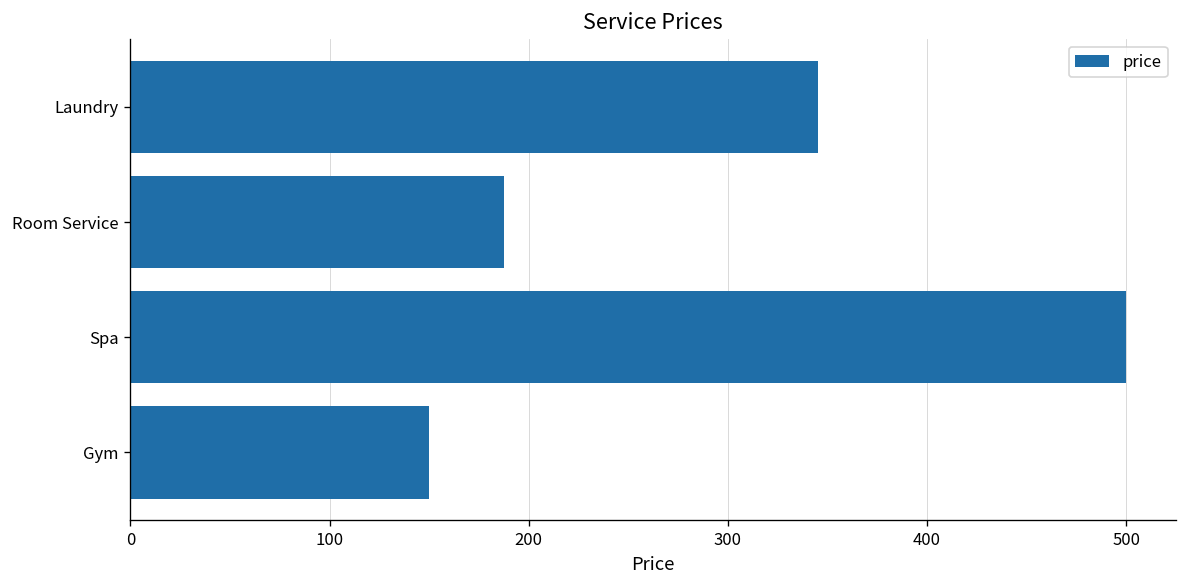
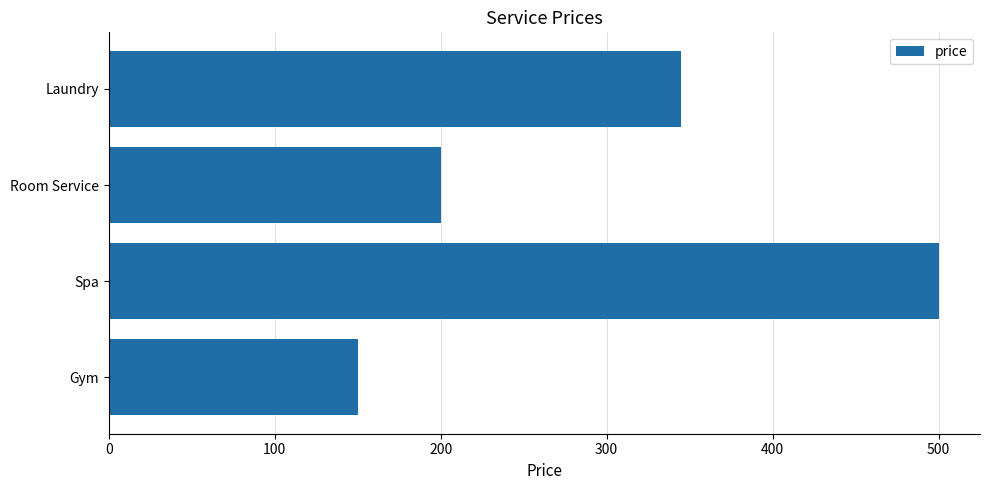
  {
    "Laundry": 345,
-   "Room Service": 188,
+   "Room Service": 200,
    "Spa": 500,
    "Gym": 150
  }
